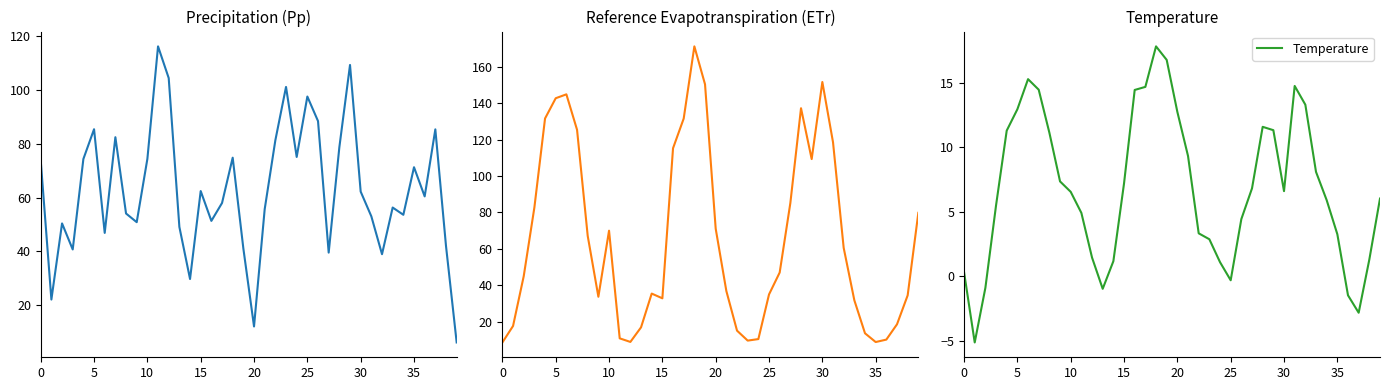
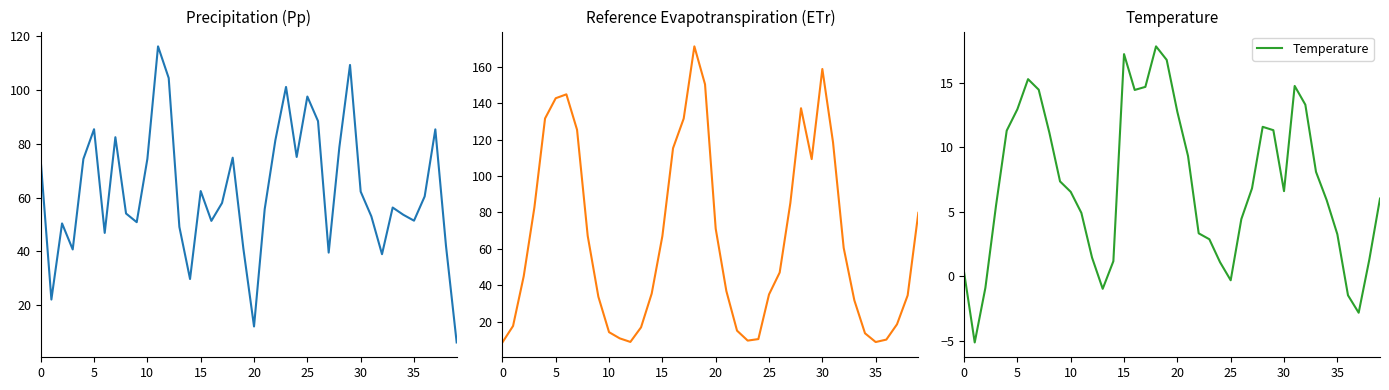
  {
    "Precipitation (Pp)": {
      "0": 74,
      "5": 85,
      "10": 74,
      "15": 62,
      "20": 12,
      "25": 98,
      "30": 62,
-     "35": 71
+     "35": 51
    },
    "Reference Evapotranspiration (ETr)": {
      "0": 9,
      "5": 143,
-     "10": 70,
-     "15": 33,
+     "10": 14,
+     "15": 67,
      "20": 71,
      "25": 35,
-     "30": 152,
+     "30": 159,
      "35": 9
    },
    "Temperature": {
      "0": 0.3,
      "5": 12.9,
      "10": 6.5,
-     "15": 7.2,
+     "15": 17.2,
      "20": 12.7,
      "25": -0.3,
      "30": 6.6,
      "35": 3.3
    }
  }
